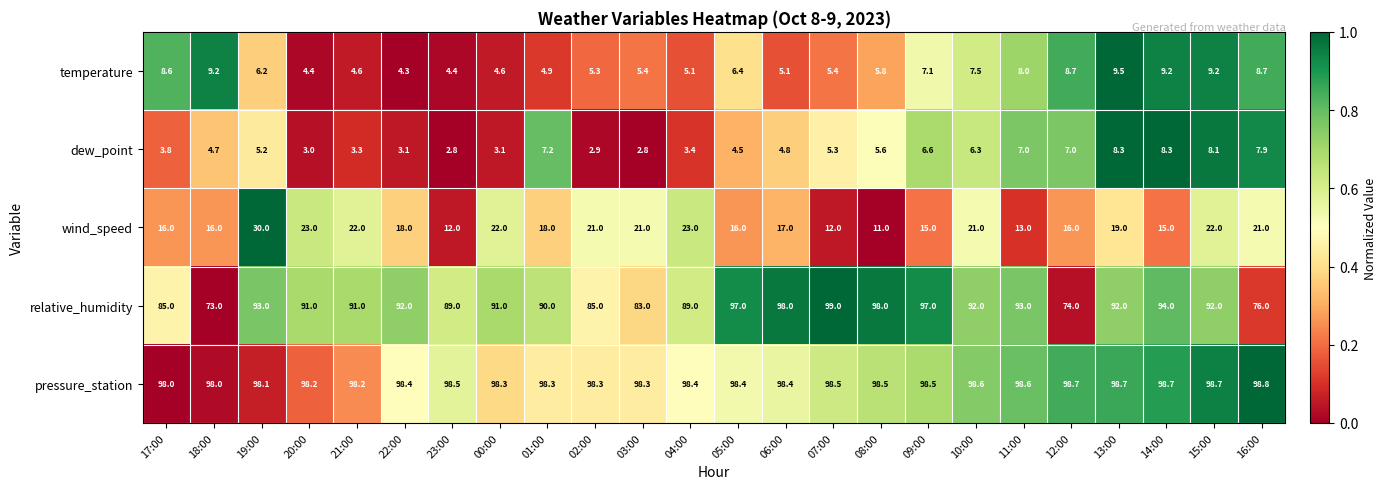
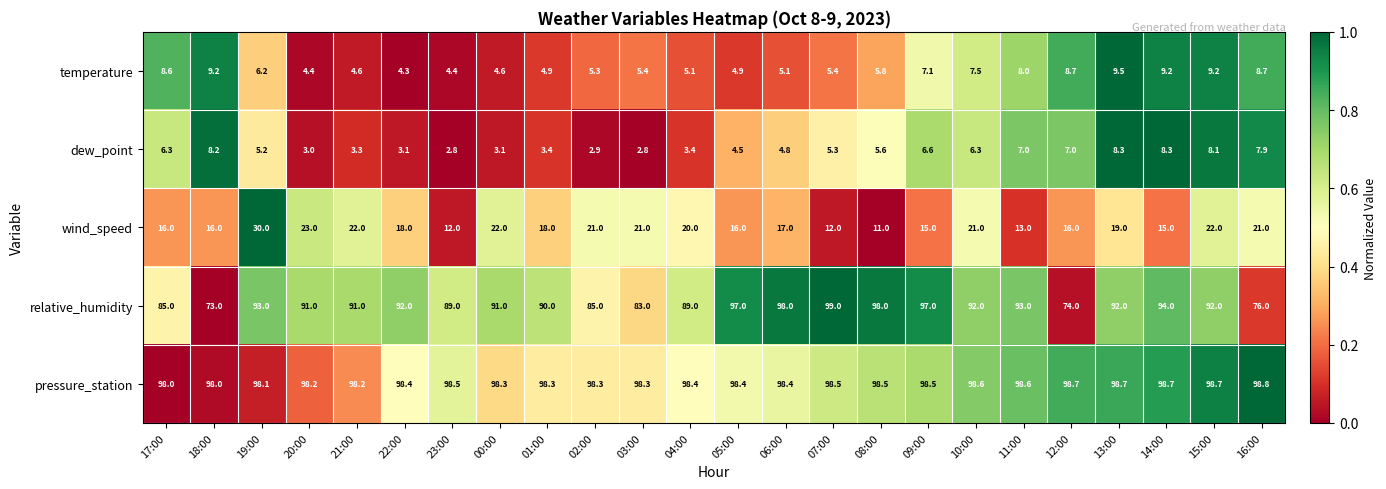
  {
    "temperature": {
      "17:00": 8.6,
      "18:00": 9.2,
      "19:00": 6.2,
      "20:00": 4.4,
      "21:00": 4.6,
      "22:00": 4.3,
      "23:00": 4.4,
      "00:00": 4.6,
      "01:00": 4.9,
      "02:00": 5.3,
      "03:00": 5.4,
      "04:00": 5.1,
-     "05:00": 6.4,
+     "05:00": 4.9,
      "06:00": 5.1,
      "07:00": 5.4,
      "08:00": 5.8,
      "09:00": 7.1,
      "10:00": 7.5,
      "11:00": 8.0,
      "12:00": 8.7,
      "13:00": 9.5,
      "14:00": 9.2,
      "15:00": 9.2,
      "16:00": 8.7
    },
    "dew_point": {
-     "17:00": 3.8,
-     "18:00": 4.7,
+     "17:00": 6.3,
+     "18:00": 8.2,
      "19:00": 5.2,
      "20:00": 3.0,
      "21:00": 3.3,
      "22:00": 3.1,
      "23:00": 2.8,
      "00:00": 3.1,
-     "01:00": 7.2,
+     "01:00": 3.4,
      "02:00": 2.9,
      "03:00": 2.8,
      "04:00": 3.4,
      "05:00": 4.5,
      "06:00": 4.8,
      "07:00": 5.3,
      "08:00": 5.6,
      "09:00": 6.6,
      "10:00": 6.3,
      "11:00": 7.0,
      "12:00": 7.0,
      "13:00": 8.3,
      "14:00": 8.3,
      "15:00": 8.1,
      "16:00": 7.9
    },
    "wind_speed": {
      "17:00": 16.0,
      "18:00": 16.0,
      "19:00": 30.0,
      "20:00": 23.0,
      "21:00": 22.0,
      "22:00": 18.0,
      "23:00": 12.0,
      "00:00": 22.0,
      "01:00": 18.0,
      "02:00": 21.0,
      "03:00": 21.0,
-     "04:00": 23.0,
+     "04:00": 20.0,
      "05:00": 16.0,
      "06:00": 17.0,
      "07:00": 12.0,
      "08:00": 11.0,
      "09:00": 15.0,
      "10:00": 21.0,
      "11:00": 13.0,
      "12:00": 16.0,
      "13:00": 19.0,
      "14:00": 15.0,
      "15:00": 22.0,
      "16:00": 21.0
    },
    "relative_humidity": {
      "17:00": 85.0,
      "18:00": 73.0,
      "19:00": 93.0,
      "20:00": 91.0,
      "21:00": 91.0,
      "22:00": 92.0,
      "23:00": 89.0,
      "00:00": 91.0,
      "01:00": 90.0,
      "02:00": 85.0,
      "03:00": 83.0,
      "04:00": 89.0,
      "05:00": 97.0,
      "06:00": 98.0,
      "07:00": 99.0,
      "08:00": 98.0,
      "09:00": 97.0,
      "10:00": 92.0,
      "11:00": 93.0,
      "12:00": 74.0,
      "13:00": 92.0,
      "14:00": 94.0,
      "15:00": 92.0,
      "16:00": 76.0
    },
    "pressure_station": {
      "17:00": 98.0,
      "18:00": 98.0,
      "19:00": 98.1,
      "20:00": 98.2,
      "21:00": 98.2,
      "22:00": 98.4,
      "23:00": 98.5,
      "00:00": 98.3,
      "01:00": 98.3,
      "02:00": 98.3,
      "03:00": 98.3,
      "04:00": 98.4,
      "05:00": 98.4,
      "06:00": 98.4,
      "07:00": 98.5,
      "08:00": 98.5,
      "09:00": 98.5,
      "10:00": 98.6,
      "11:00": 98.6,
      "12:00": 98.7,
      "13:00": 98.7,
      "14:00": 98.7,
      "15:00": 98.7,
      "16:00": 98.8
    }
  }
